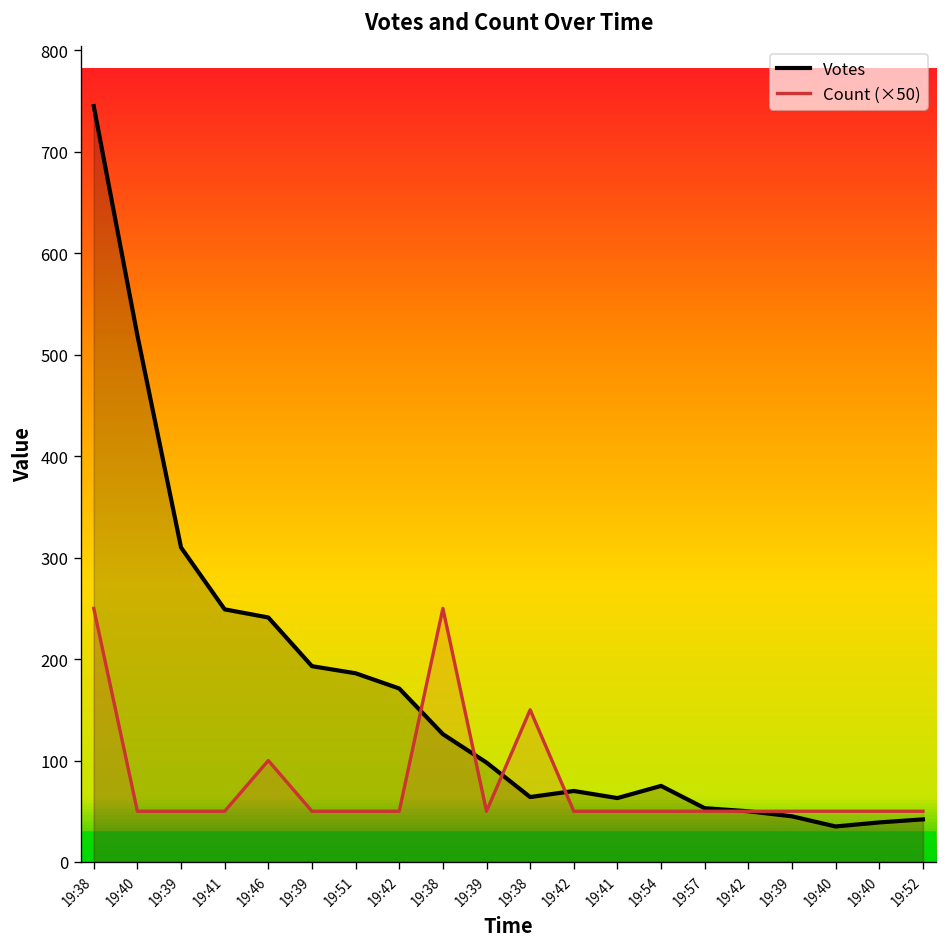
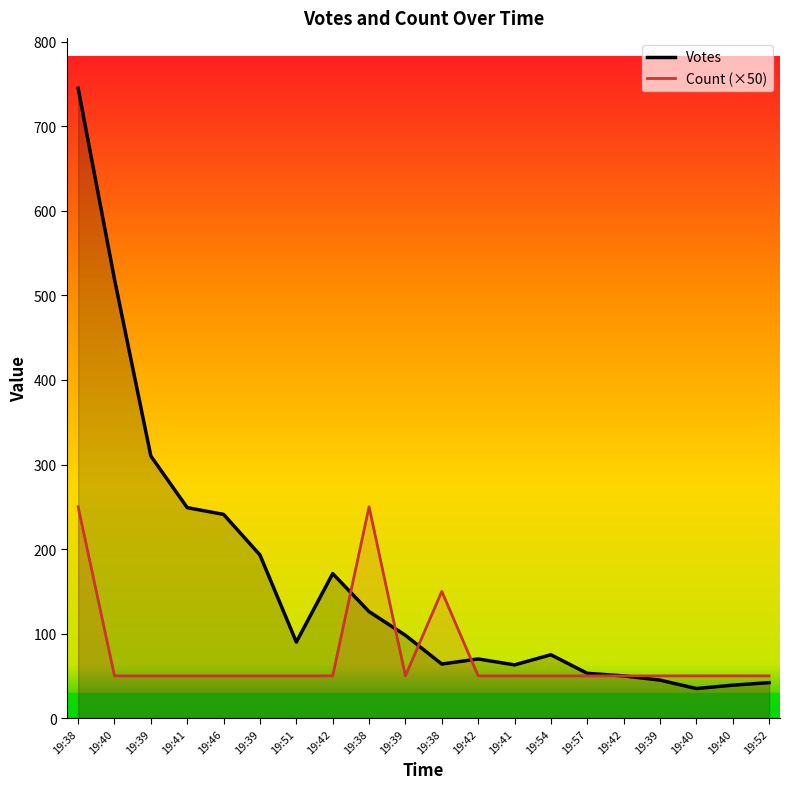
  {
    "Votes": {
      "19:46": 240,
-     "19:51": 190,
+     "19:51": 90,
      "19:54": 80,
      "19:57": 50,
      "19:52": 40
    },
    "Count (×50)": {
-     "19:46": 100,
+     "19:46": 50,
      "19:51": 50,
      "19:54": 50,
      "19:57": 50,
      "19:52": 50
    }
  }
